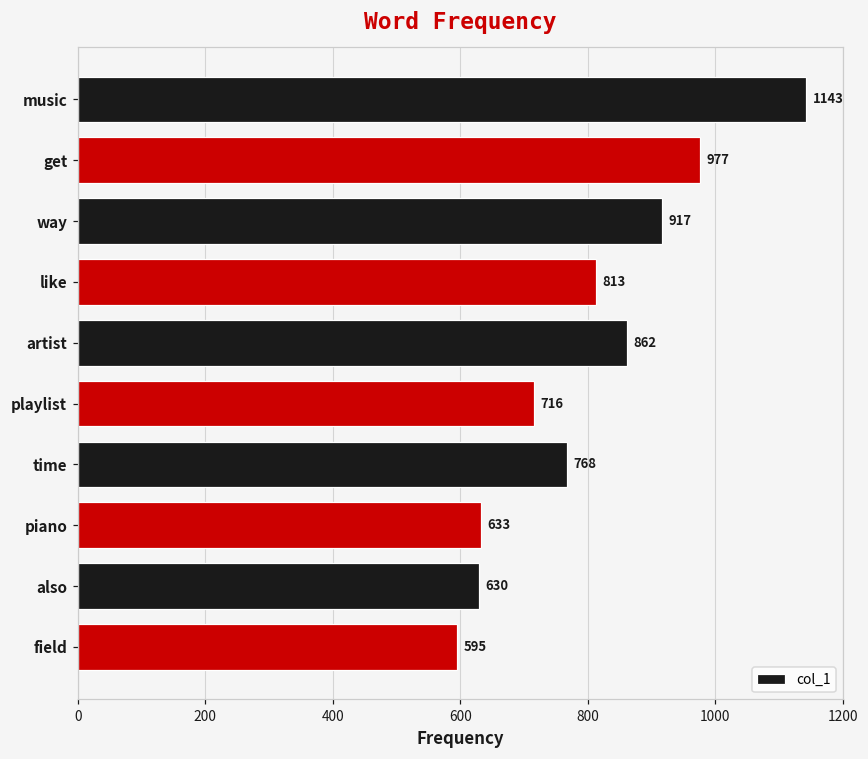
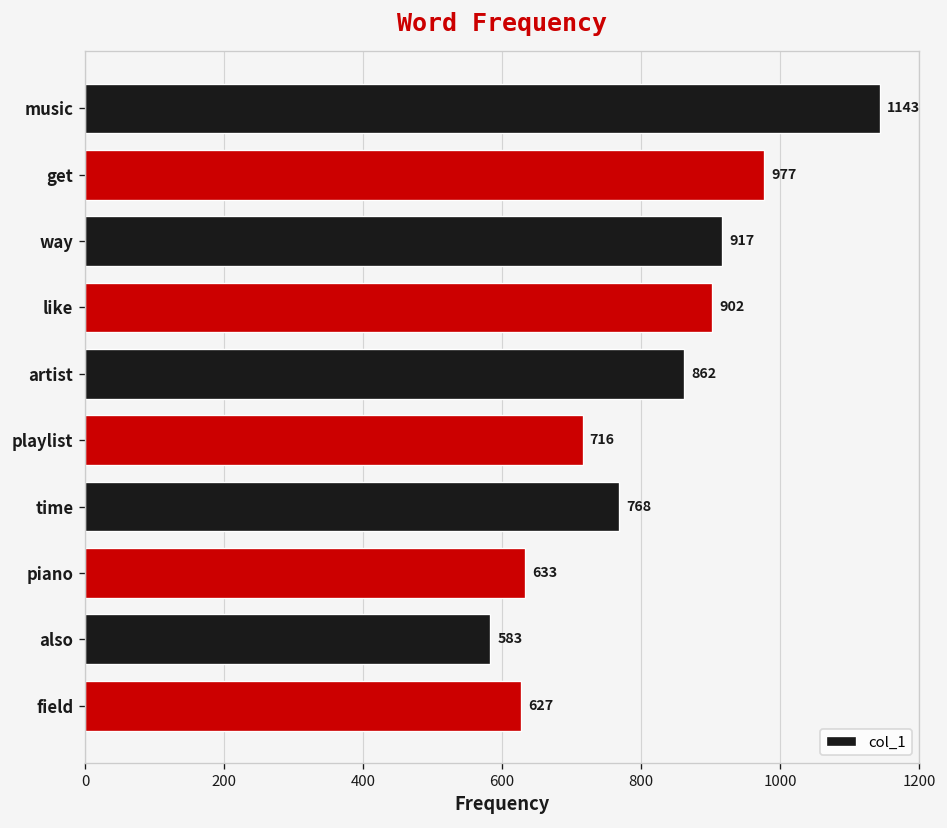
  {
    "music": 1143,
    "get": 977,
    "way": 917,
-   "like": 813,
+   "like": 902,
    "artist": 862,
    "playlist": 716,
    "time": 768,
    "piano": 633,
-   "also": 630,
-   "field": 595
+   "also": 583,
+   "field": 627
  }
